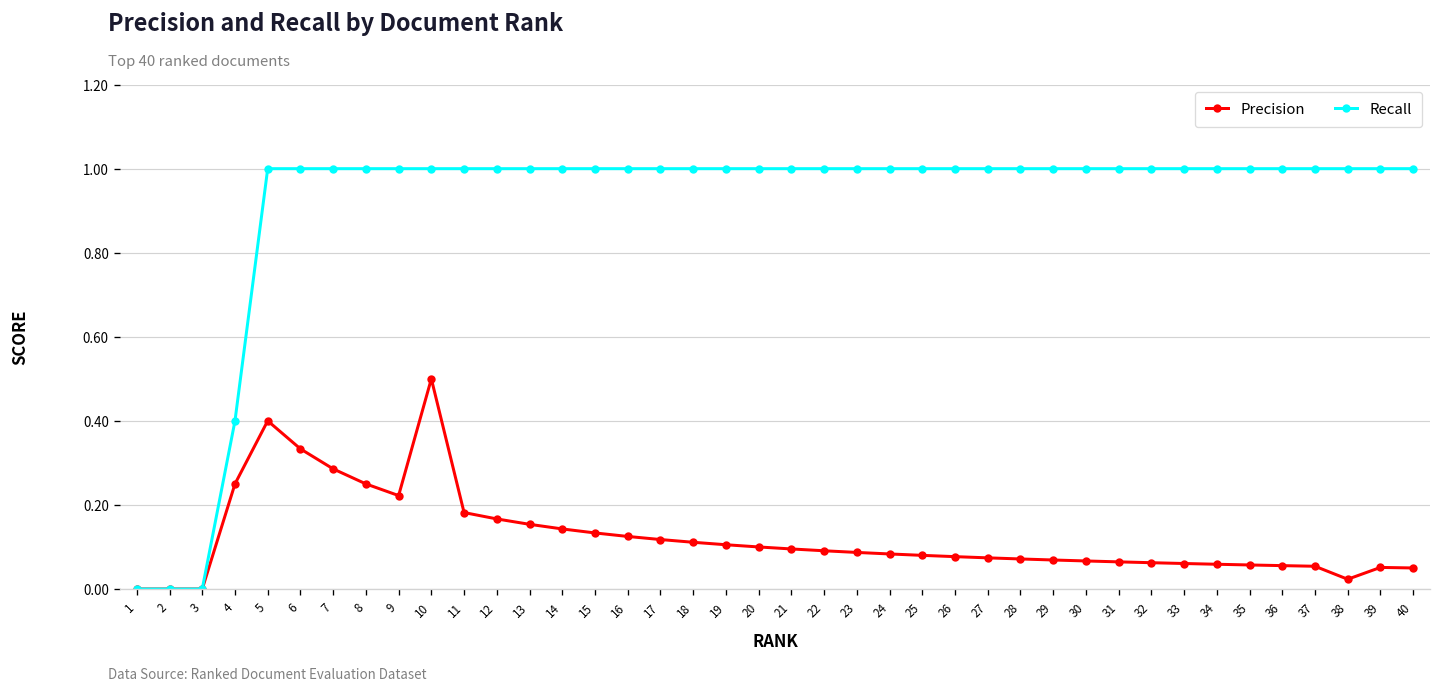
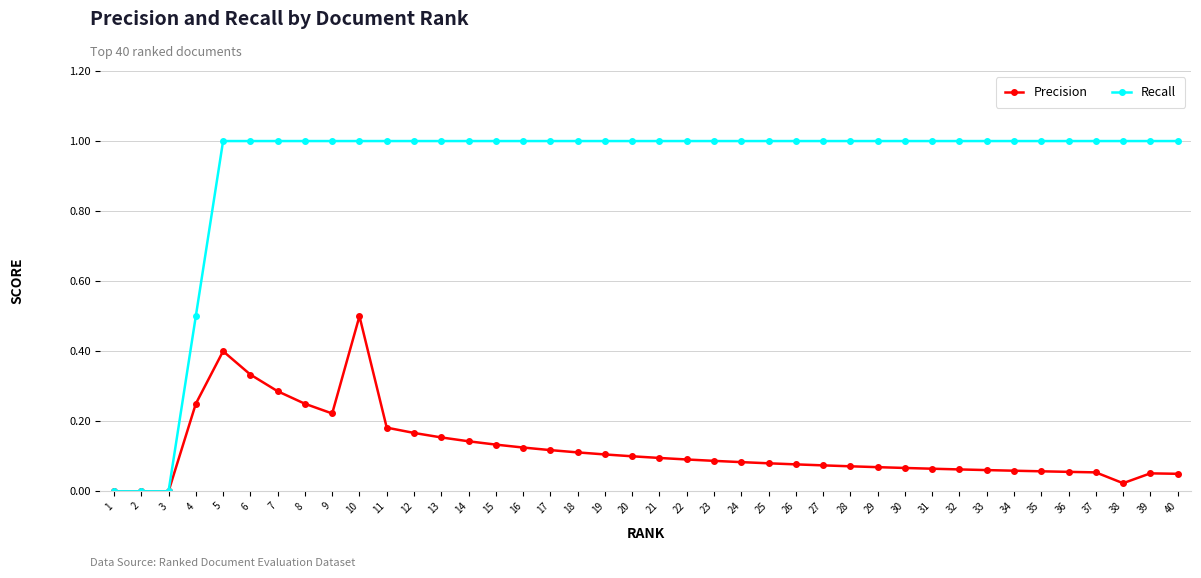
  {
    "Precision": {
      "4": 0.25,
      "5": 0.4,
      "6": 0.33,
      "7": 0.29,
      "8": 0.25,
      "9": 0.22,
      "10": 0.5,
      "11": 0.18,
      "12": 0.17,
      "13": 0.15,
      "14": 0.14,
      "15": 0.13,
      "16": 0.13,
      "17": 0.12,
      "18": 0.11,
      "19": 0.1,
      "20": 0.1,
      "21": 0.1,
      "22": 0.09,
      "23": 0.09,
      "24": 0.08,
      "25": 0.08,
      "26": 0.08,
      "27": 0.07,
      "28": 0.07,
      "29": 0.07,
      "30": 0.07,
      "31": 0.06,
      "32": 0.06,
      "33": 0.06,
      "34": 0.06,
      "35": 0.06,
      "36": 0.06,
      "37": 0.05,
      "38": 0.02,
      "39": 0.05,
      "40": 0.05
    },
    "Recall": {
-     "4": 0.4,
+     "4": 0.5,
      "5": 1.0,
      "6": 1.0,
      "7": 1.0,
      "8": 1.0,
      "9": 1.0,
      "10": 1.0,
      "11": 1.0,
      "12": 1.0,
      "13": 1.0,
      "14": 1.0,
      "15": 1.0,
      "16": 1.0,
      "17": 1.0,
      "18": 1.0,
      "19": 1.0,
      "20": 1.0,
      "21": 1.0,
      "22": 1.0,
      "23": 1.0,
      "24": 1.0,
      "25": 1.0,
      "26": 1.0,
      "27": 1.0,
      "28": 1.0,
      "29": 1.0,
      "30": 1.0,
      "31": 1.0,
      "32": 1.0,
      "33": 1.0,
      "34": 1.0,
      "35": 1.0,
      "36": 1.0,
      "37": 1.0,
      "38": 1.0,
      "39": 1.0,
      "40": 1.0
    }
  }
